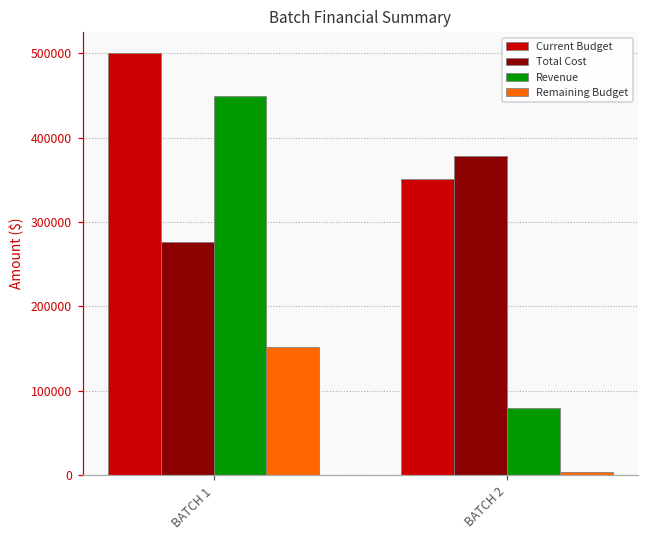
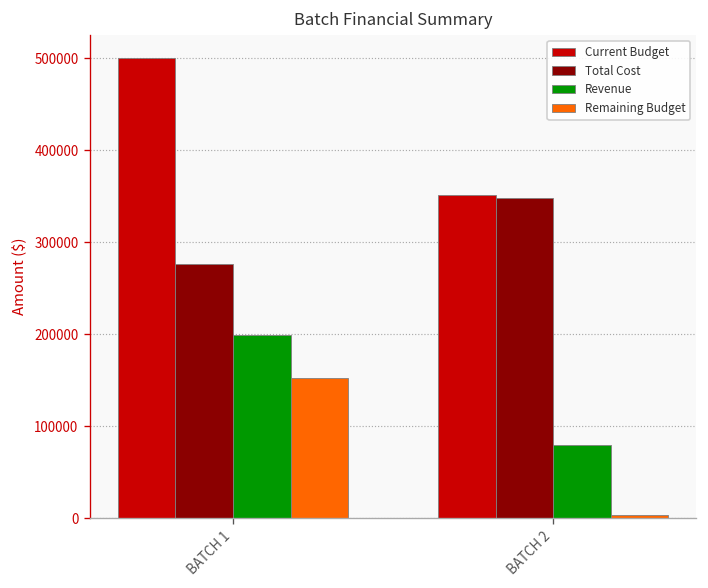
  {
    "Current Budget": {
      "BATCH 1": 500000,
      "BATCH 2": 350000
    },
    "Total Cost": {
      "BATCH 1": 280000,
-     "BATCH 2": 380000
+     "BATCH 2": 350000
    },
    "Revenue": {
-     "BATCH 1": 450000,
+     "BATCH 1": 200000,
      "BATCH 2": 80000
    },
    "Remaining Budget": {
      "BATCH 1": 150000,
      "BATCH 2": 0
    }
  }
